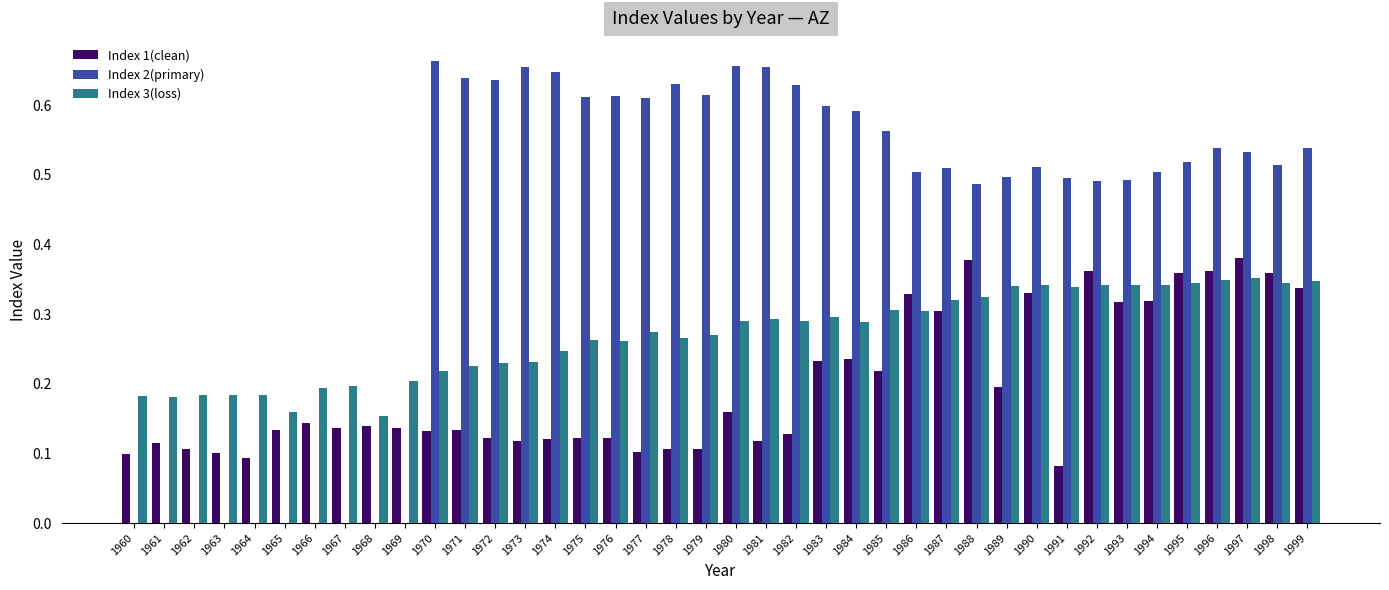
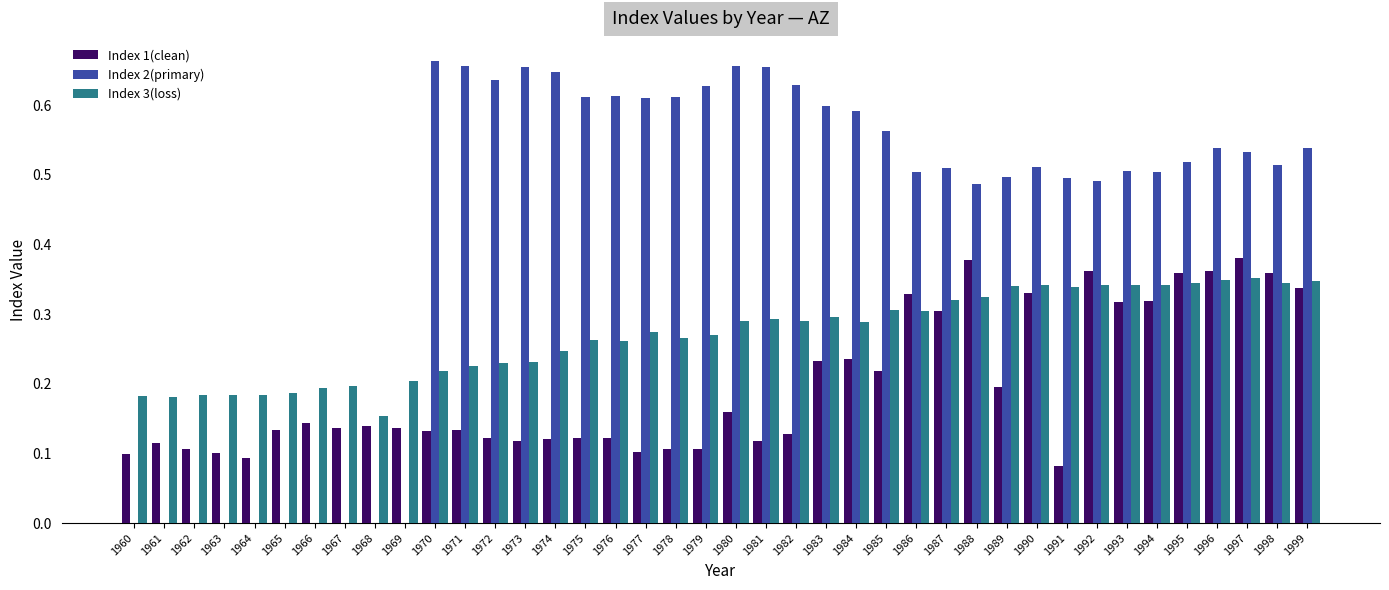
  {
    "Index 1(clean)": {
      "1960": 0.10,
      "1961": 0.12,
      "1962": 0.11,
      "1963": 0.10,
      "1964": 0.09,
      "1965": 0.13,
      "1966": 0.14,
      "1967": 0.14,
      "1968": 0.14,
      "1969": 0.14,
      "1970": 0.13,
      "1971": 0.13,
      "1972": 0.12,
      "1973": 0.12,
      "1974": 0.12,
      "1975": 0.12,
      "1976": 0.12,
      "1977": 0.10,
      "1978": 0.11,
      "1979": 0.11,
      "1980": 0.16,
      "1981": 0.12,
      "1982": 0.13,
      "1983": 0.23,
      "1984": 0.24,
      "1985": 0.22,
      "1986": 0.33,
      "1987": 0.30,
      "1988": 0.38,
      "1989": 0.20,
      "1990": 0.33,
      "1991": 0.08,
      "1992": 0.36,
      "1993": 0.32,
      "1994": 0.32,
      "1995": 0.36,
      "1996": 0.36,
      "1997": 0.38,
      "1998": 0.36,
      "1999": 0.34
    },
    "Index 2(primary)": {
      "1960": 0.00,
      "1961": 0.00,
      "1962": 0.00,
      "1963": 0.00,
      "1964": 0.00,
      "1965": 0.00,
      "1966": 0.00,
      "1967": 0.00,
      "1968": 0.00,
      "1969": 0.00,
      "1970": 0.66,
-     "1971": 0.64,
+     "1971": 0.66,
      "1972": 0.64,
      "1973": 0.65,
      "1974": 0.65,
      "1975": 0.61,
      "1976": 0.61,
      "1977": 0.61,
-     "1978": 0.63,
-     "1979": 0.61,
+     "1978": 0.61,
+     "1979": 0.63,
      "1980": 0.66,
      "1981": 0.65,
      "1982": 0.63,
      "1983": 0.60,
      "1984": 0.59,
      "1985": 0.56,
      "1986": 0.50,
      "1987": 0.51,
      "1988": 0.49,
      "1989": 0.50,
      "1990": 0.51,
      "1991": 0.50,
      "1992": 0.49,
-     "1993": 0.49,
+     "1993": 0.51,
      "1994": 0.50,
      "1995": 0.52,
      "1996": 0.54,
      "1997": 0.53,
      "1998": 0.51,
      "1999": 0.54
    },
    "Index 3(loss)": {
      "1960": 0.18,
      "1961": 0.18,
      "1962": 0.18,
      "1963": 0.18,
      "1964": 0.18,
-     "1965": 0.16,
+     "1965": 0.19,
      "1966": 0.19,
      "1967": 0.20,
      "1968": 0.15,
      "1969": 0.20,
      "1970": 0.22,
      "1971": 0.23,
      "1972": 0.23,
      "1973": 0.23,
      "1974": 0.25,
      "1975": 0.26,
      "1976": 0.26,
      "1977": 0.27,
      "1978": 0.27,
      "1979": 0.27,
      "1980": 0.29,
      "1981": 0.29,
      "1982": 0.29,
      "1983": 0.30,
      "1984": 0.29,
      "1985": 0.31,
      "1986": 0.31,
      "1987": 0.32,
      "1988": 0.32,
      "1989": 0.34,
      "1990": 0.34,
      "1991": 0.34,
      "1992": 0.34,
      "1993": 0.34,
      "1994": 0.34,
      "1995": 0.34,
      "1996": 0.35,
      "1997": 0.35,
      "1998": 0.35,
      "1999": 0.35
    }
  }
